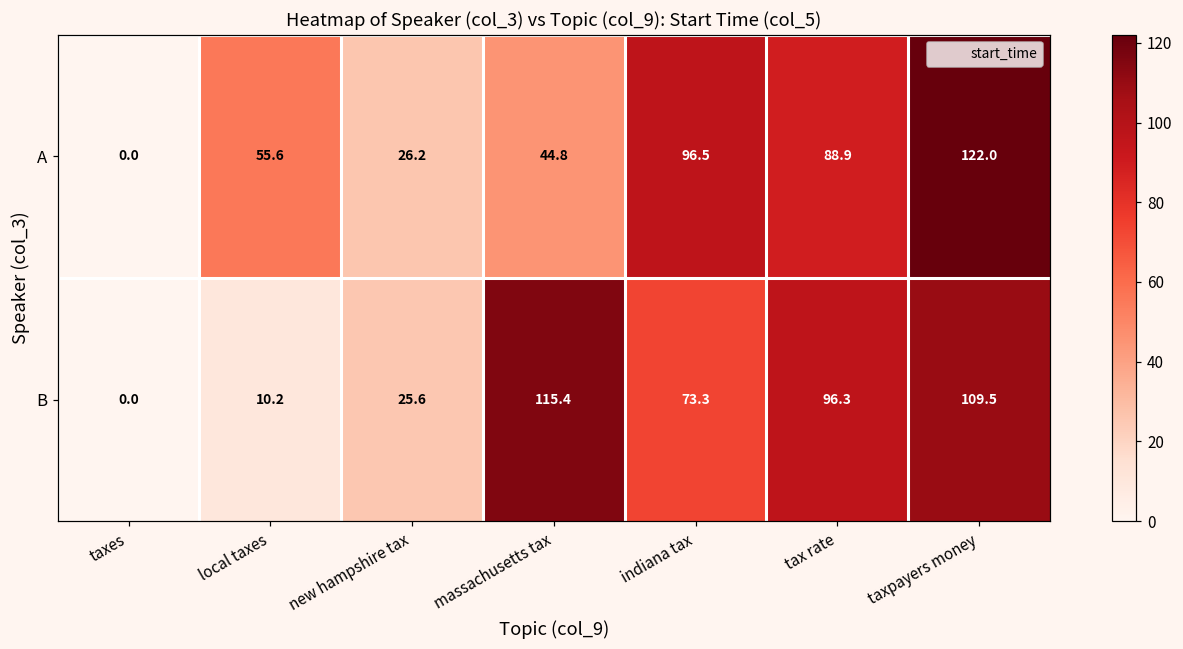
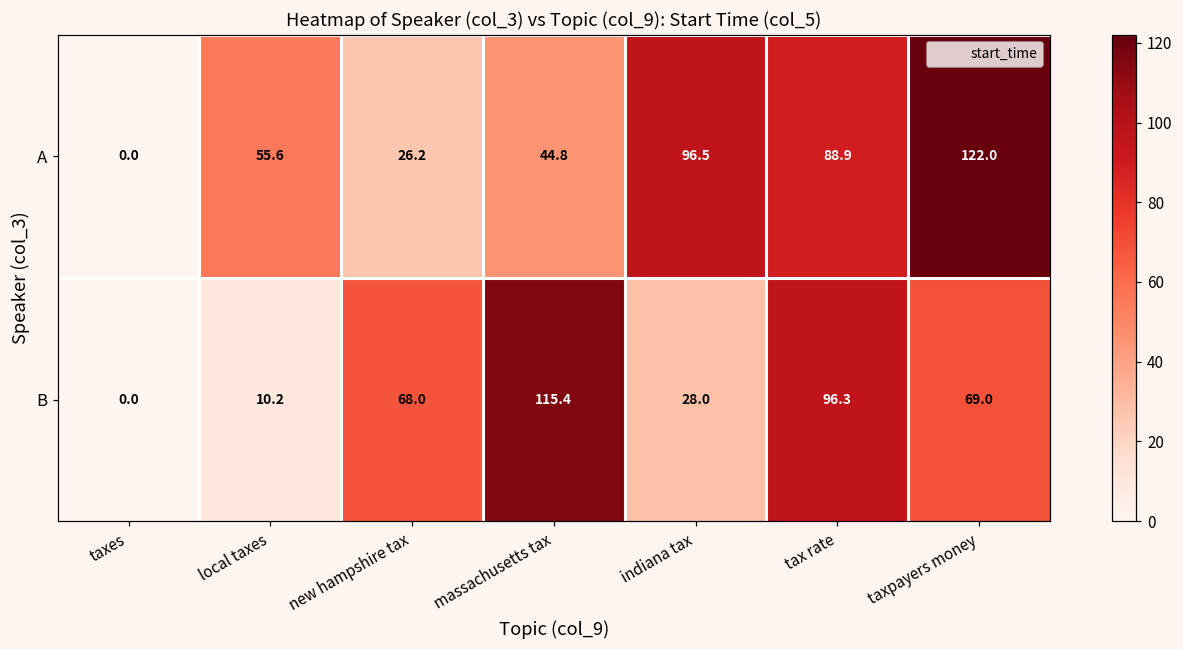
  {
    "A": {
      "taxes": 0.0,
      "local taxes": 55.6,
      "new hampshire tax": 26.2,
      "massachusetts tax": 44.8,
      "indiana tax": 96.5,
      "tax rate": 88.9,
      "taxpayers money": 122.0
    },
    "B": {
      "taxes": 0.0,
      "local taxes": 10.2,
-     "new hampshire tax": 25.6,
+     "new hampshire tax": 68.0,
      "massachusetts tax": 115.4,
-     "indiana tax": 73.3,
+     "indiana tax": 28.0,
      "tax rate": 96.3,
-     "taxpayers money": 109.5
+     "taxpayers money": 69.0
    }
  }
